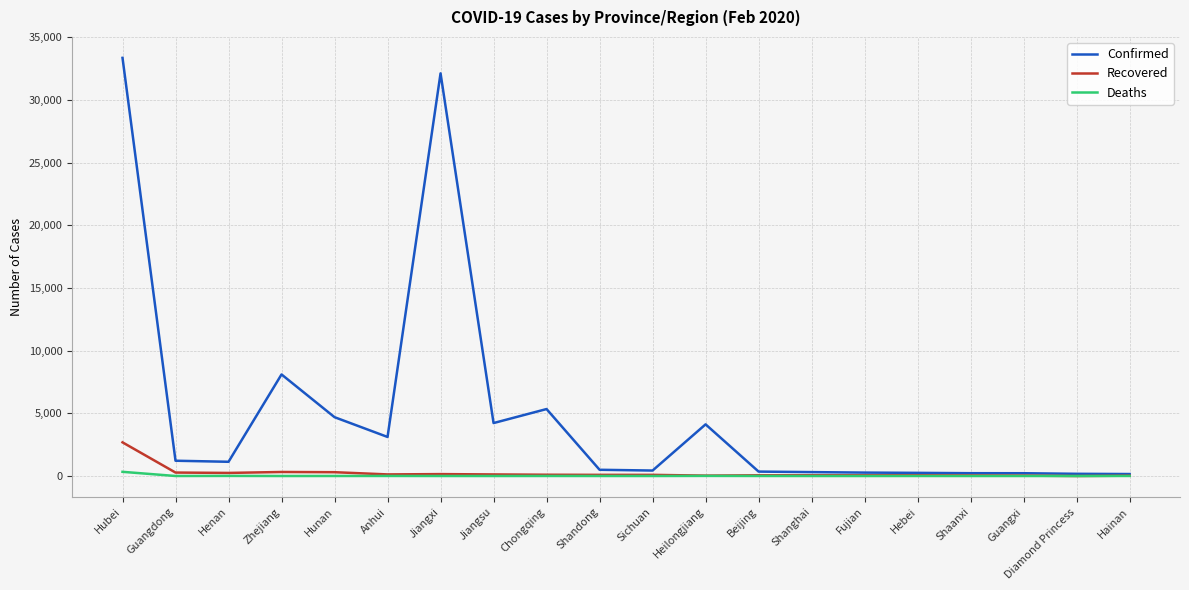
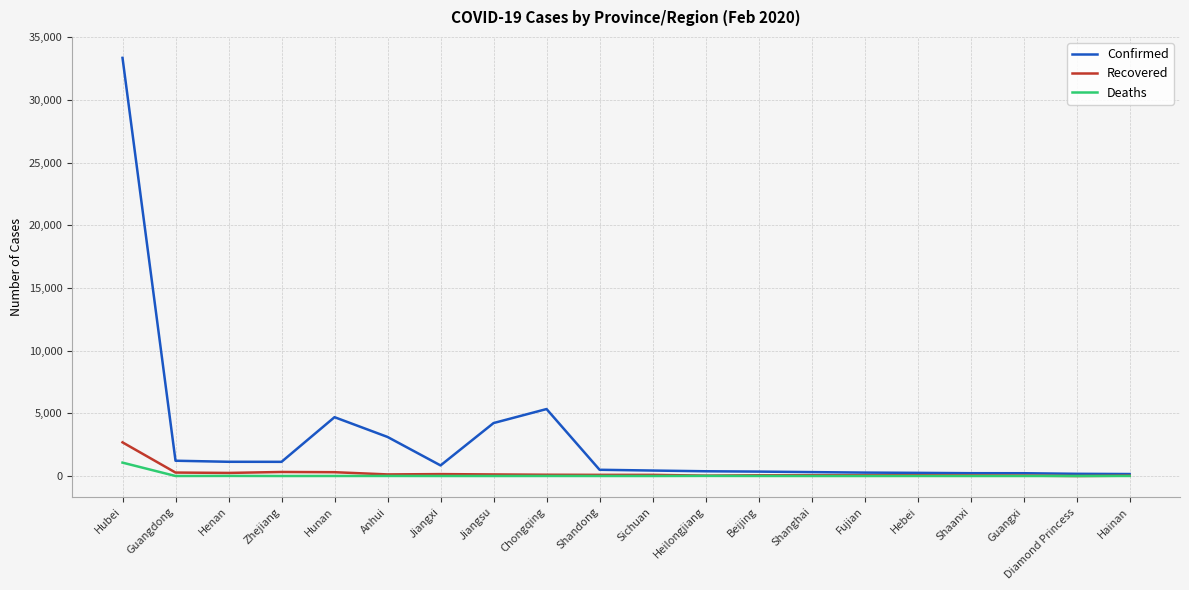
  {
    "Confirmed": {
      "Hubei": "33,400",
      "Guangdong": "1,200",
      "Henan": "1,100",
-     "Zhejiang": "8,100",
+     "Zhejiang": "1,100",
      "Hunan": "4,700",
      "Anhui": "3,100",
-     "Jiangxi": "32,100",
+     "Jiangxi": "800",
      "Jiangsu": "4,200",
      "Chongqing": "5,300",
      "Shandong": "500",
      "Sichuan": "400",
-     "Heilongjiang": "4,100",
+     "Heilongjiang": "400",
      "Beijing": "400",
      "Shanghai": "300",
      "Fujian": "300"
    },
    "Recovered": {
      "Hubei": "2,700",
      "Guangdong": "300",
      "Henan": "200",
      "Zhejiang": "300",
      "Hunan": "300"
    },
    "Deaths": {
-     "Hubei": "300",
+     "Hubei": "1,100",
      "Guangdong": "0",
      "Henan": "0",
      "Zhejiang": "0",
      "Hunan": "0"
    }
  }
